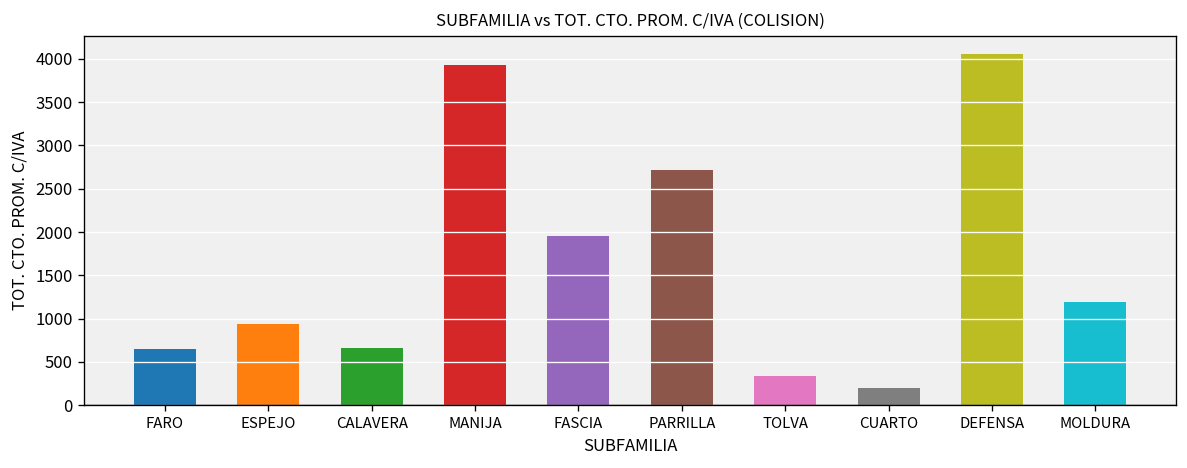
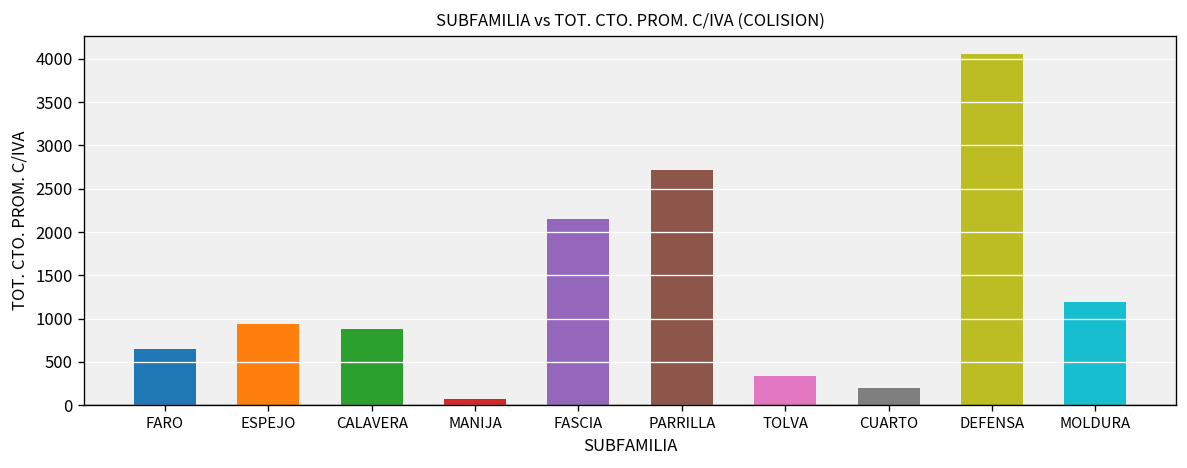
  {
    "FARO": 700,
    "ESPEJO": 900,
-   "CALAVERA": 700,
-   "MANIJA": 3900,
-   "FASCIA": 2000,
+   "CALAVERA": 900,
+   "MANIJA": 100,
+   "FASCIA": 2100,
    "PARRILLA": 2700,
    "TOLVA": 300,
    "CUARTO": 200,
    "DEFENSA": 4100,
    "MOLDURA": 1200
  }
